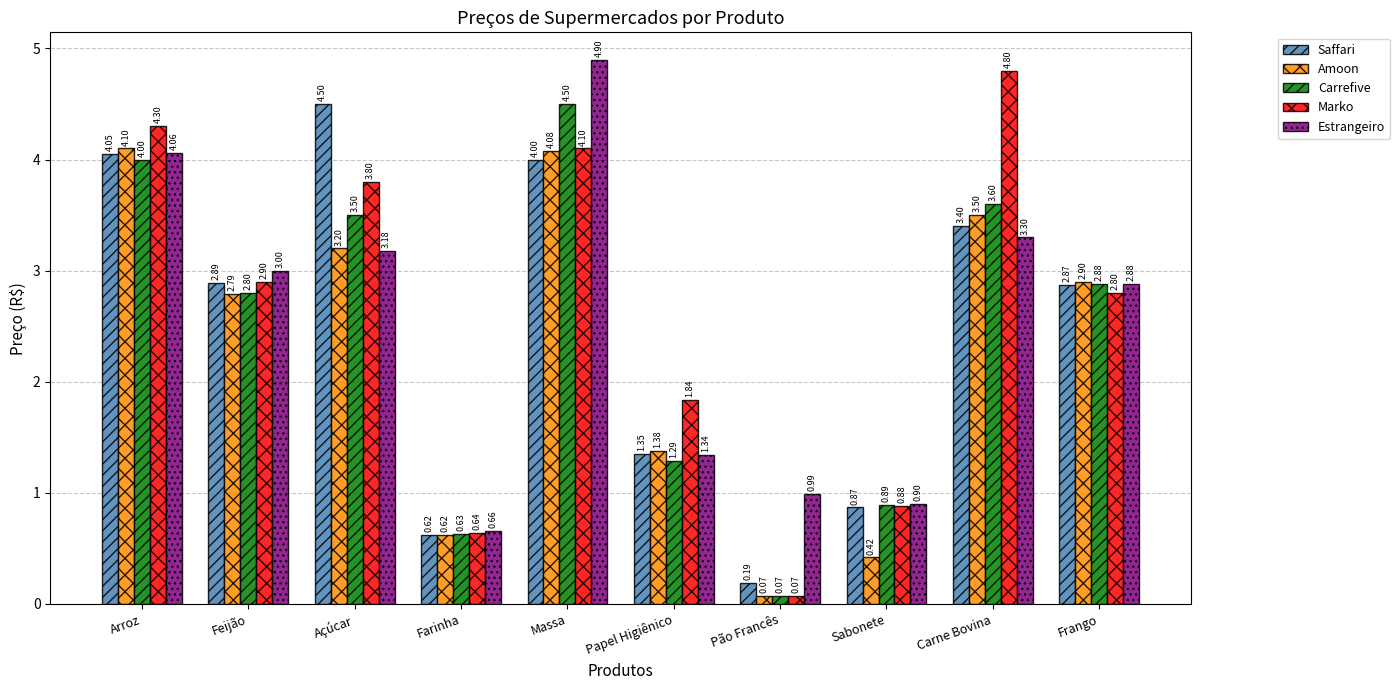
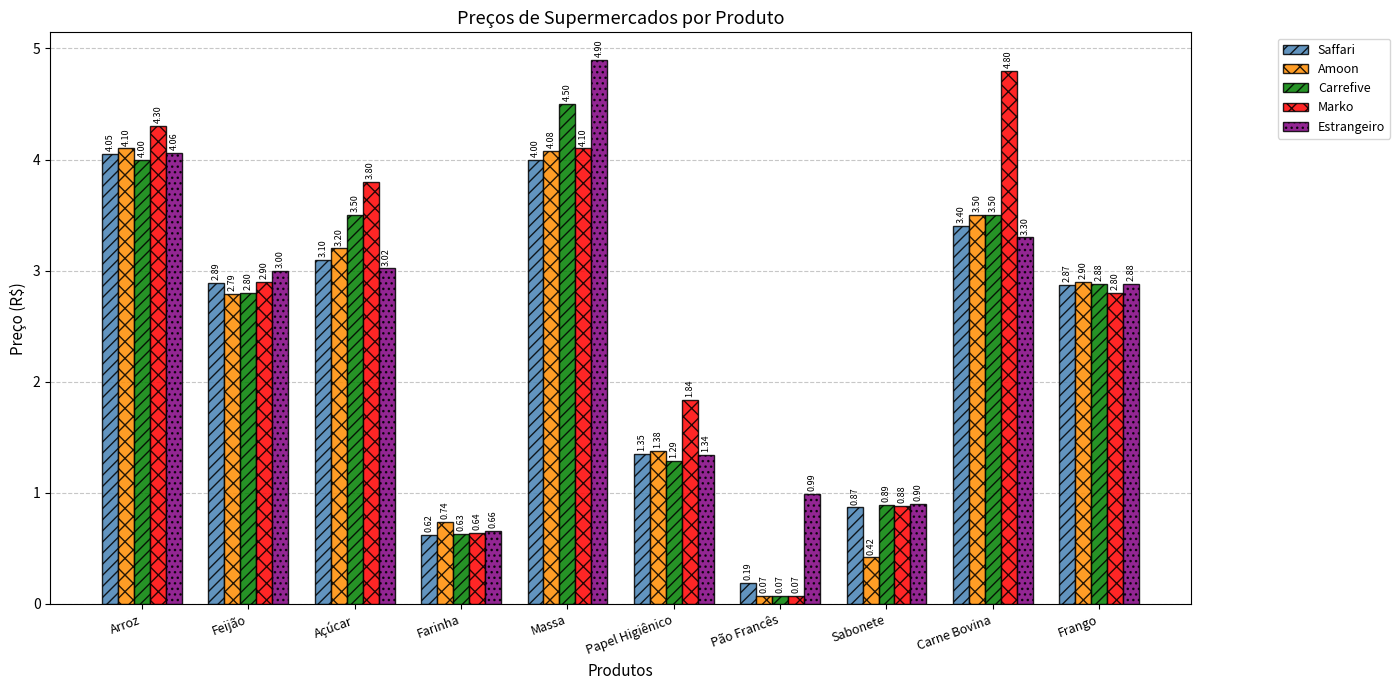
  {
    "Saffari": {
      "Arroz": 4.05,
      "Feijão": 2.89,
-     "Açúcar": 4.50,
+     "Açúcar": 3.10,
      "Farinha": 0.62,
      "Massa": 4.00,
      "Papel Higiênico": 1.35,
      "Pão Francês": 0.19,
      "Sabonete": 0.87,
      "Carne Bovina": 3.40,
      "Frango": 2.87
    },
    "Amoon": {
      "Arroz": 4.10,
      "Feijão": 2.79,
      "Açúcar": 3.20,
-     "Farinha": 0.62,
+     "Farinha": 0.74,
      "Massa": 4.08,
      "Papel Higiênico": 1.38,
      "Pão Francês": 0.07,
      "Sabonete": 0.42,
      "Carne Bovina": 3.50,
      "Frango": 2.90
    },
    "Carrefive": {
      "Arroz": 4.00,
      "Feijão": 2.80,
      "Açúcar": 3.50,
      "Farinha": 0.63,
      "Massa": 4.50,
      "Papel Higiênico": 1.29,
      "Pão Francês": 0.07,
      "Sabonete": 0.89,
-     "Carne Bovina": 3.60,
+     "Carne Bovina": 3.50,
      "Frango": 2.88
    },
    "Marko": {
      "Arroz": 4.30,
      "Feijão": 2.90,
      "Açúcar": 3.80,
      "Farinha": 0.64,
      "Massa": 4.10,
      "Papel Higiênico": 1.84,
      "Pão Francês": 0.07,
      "Sabonete": 0.88,
      "Carne Bovina": 4.80,
      "Frango": 2.80
    },
    "Estrangeiro": {
      "Arroz": 4.06,
      "Feijão": 3.00,
-     "Açúcar": 3.18,
+     "Açúcar": 3.02,
      "Farinha": 0.66,
      "Massa": 4.90,
      "Papel Higiênico": 1.34,
      "Pão Francês": 0.99,
      "Sabonete": 0.90,
      "Carne Bovina": 3.30,
      "Frango": 2.88
    }
  }
